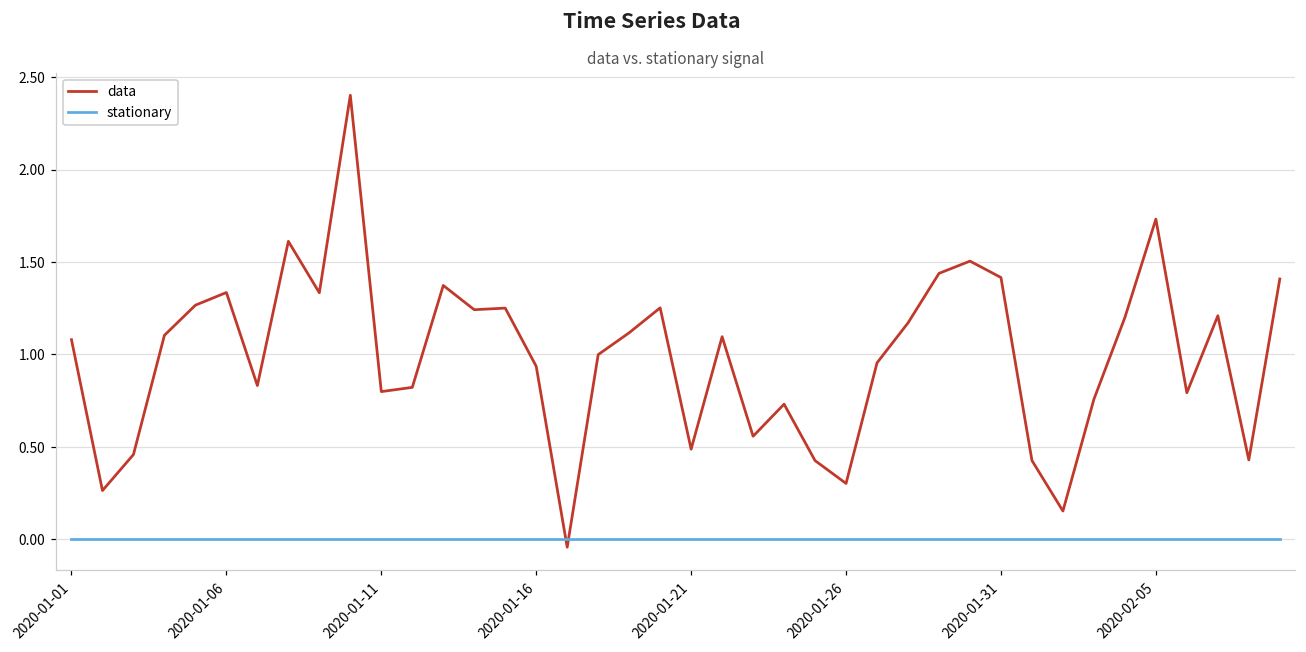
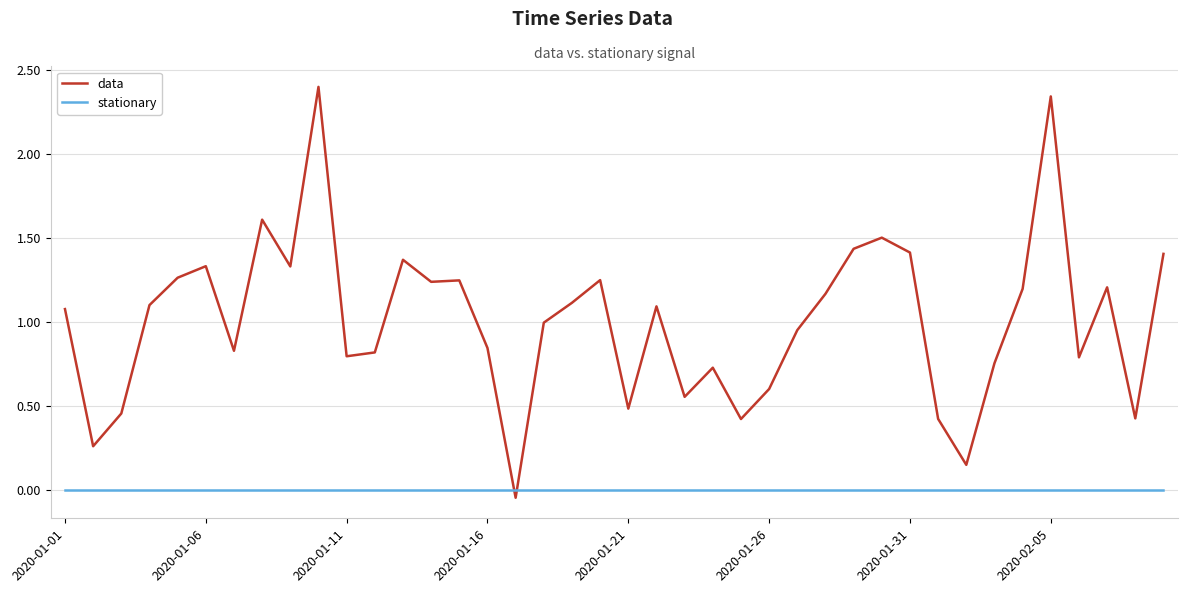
  {
    "data": {
      "2020-01-01": 1.08,
      "2020-01-06": 1.33,
      "2020-01-11": 0.80,
-     "2020-01-16": 0.94,
+     "2020-01-16": 0.85,
      "2020-01-21": 0.49,
-     "2020-01-26": 0.30,
+     "2020-01-26": 0.60,
      "2020-01-31": 1.42,
-     "2020-02-05": 1.73
+     "2020-02-05": 2.35
    },
    "stationary": {
      "2020-01-01": 0.00,
      "2020-01-06": 0.00,
      "2020-01-11": 0.00,
      "2020-01-16": 0.00,
      "2020-01-21": 0.00,
      "2020-01-26": 0.00,
      "2020-01-31": 0.00,
      "2020-02-05": 0.00
    }
  }
